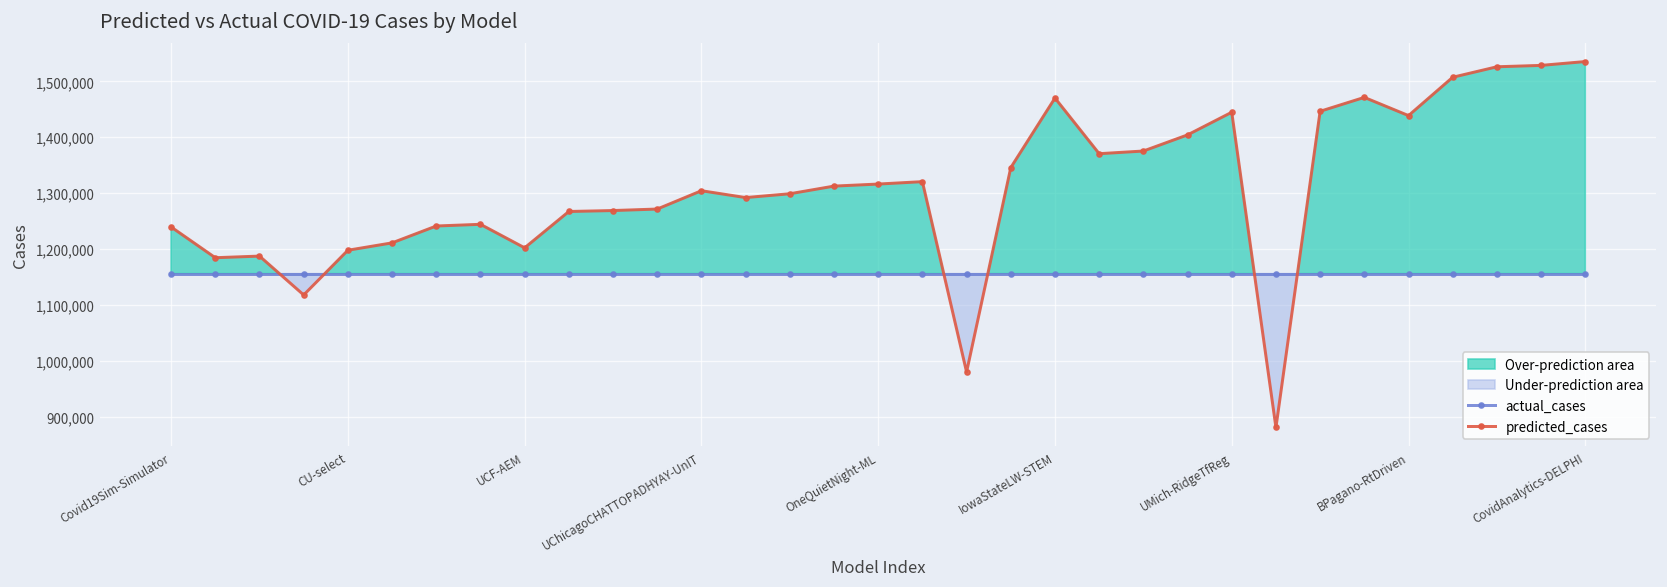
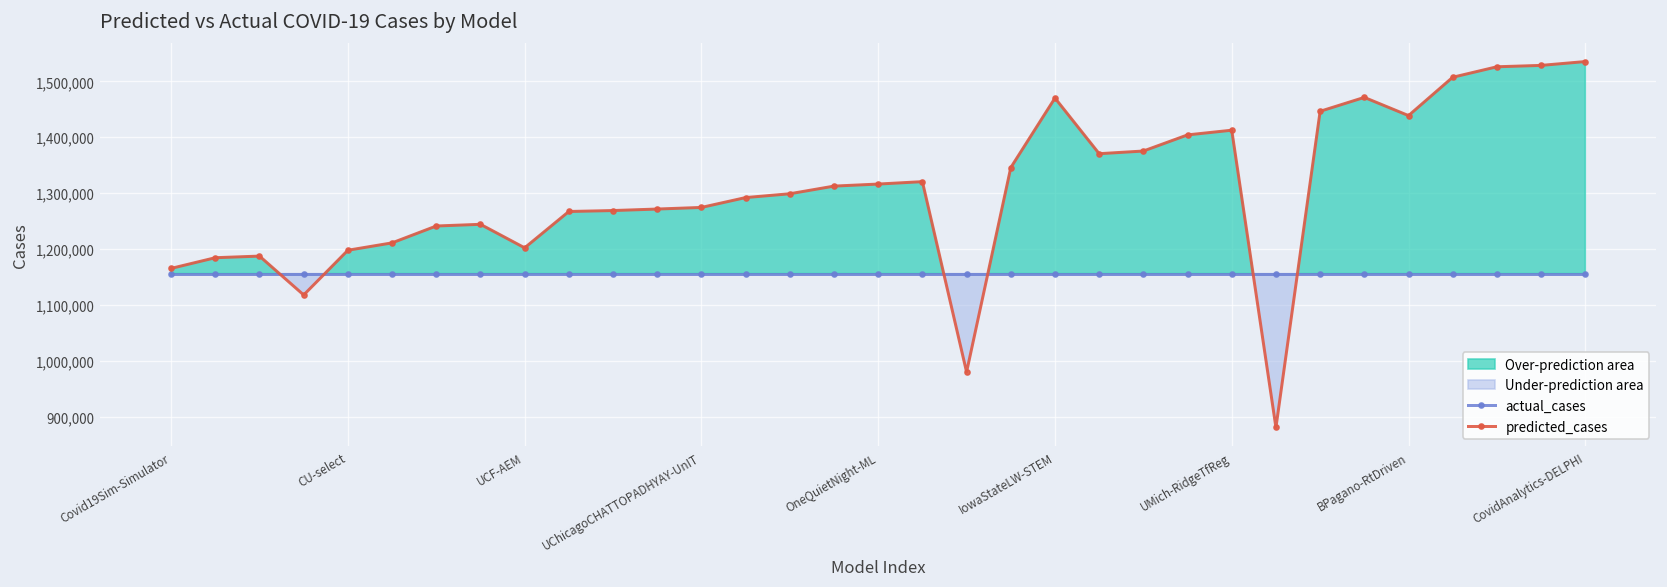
  {
    "actual_cases": {
      "Covid19Sim-Simulator": "1,160,000",
      "CU-select": "1,160,000",
      "UCF-AEM": "1,160,000",
      "UChicagoCHATTOPADHYAY-UnIT": "1,160,000",
      "OneQuietNight-ML": "1,160,000",
      "IowaStateLW-STEM": "1,160,000",
      "UMich-RidgeTfReg": "1,160,000",
      "BPagano-RtDriven": "1,160,000",
      "CovidAnalytics-DELPHI": "1,160,000"
    },
    "predicted_cases": {
-     "Covid19Sim-Simulator": "1,240,000",
+     "Covid19Sim-Simulator": "1,170,000",
      "CU-select": "1,200,000",
      "UCF-AEM": "1,200,000",
-     "UChicagoCHATTOPADHYAY-UnIT": "1,300,000",
+     "UChicagoCHATTOPADHYAY-UnIT": "1,270,000",
      "OneQuietNight-ML": "1,320,000",
      "IowaStateLW-STEM": "1,470,000",
-     "UMich-RidgeTfReg": "1,440,000",
+     "UMich-RidgeTfReg": "1,410,000",
      "BPagano-RtDriven": "1,440,000",
      "CovidAnalytics-DELPHI": "1,540,000"
    }
  }
